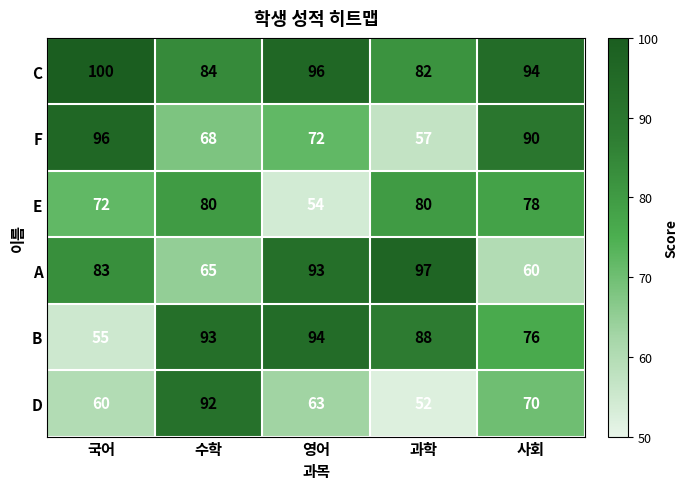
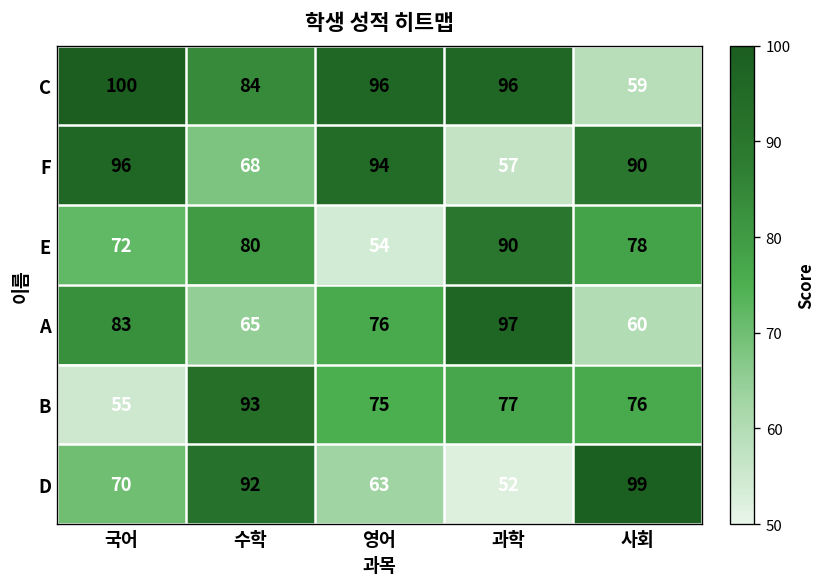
  {
    "C": {
      "국어": 100,
      "수학": 84,
      "영어": 96,
-     "과학": 82,
-     "사회": 94
+     "과학": 96,
+     "사회": 59
    },
    "F": {
      "국어": 96,
      "수학": 68,
-     "영어": 72,
+     "영어": 94,
      "과학": 57,
      "사회": 90
    },
    "E": {
      "국어": 72,
      "수학": 80,
-     "과학": 80,
+     "과학": 90,
      "사회": 78
    },
    "A": {
      "국어": 83,
      "수학": 65,
-     "영어": 93,
+     "영어": 76,
      "과학": 97,
      "사회": 60
    },
    "B": {
      "국어": 55,
      "수학": 93,
-     "영어": 94,
-     "과학": 88,
+     "영어": 75,
+     "과학": 77,
      "사회": 76
    },
    "D": {
-     "국어": 60,
+     "국어": 70,
      "수학": 92,
      "영어": 63,
-     "사회": 70
+     "사회": 99
    }
  }
